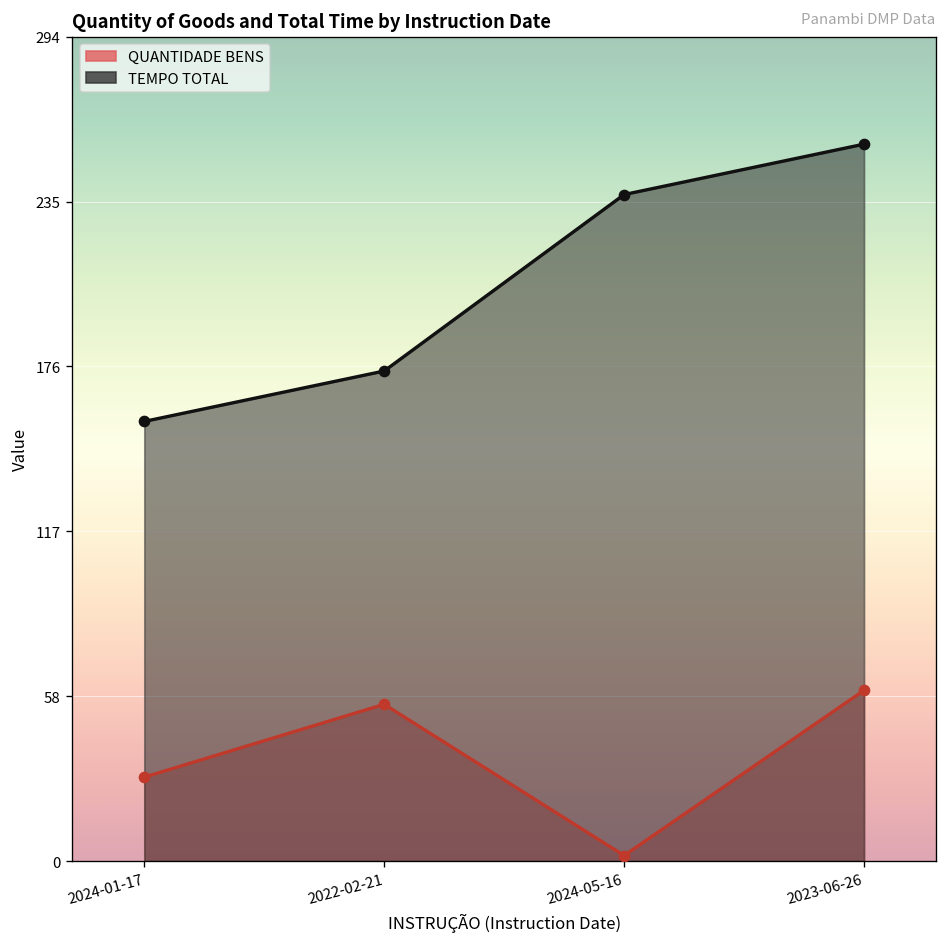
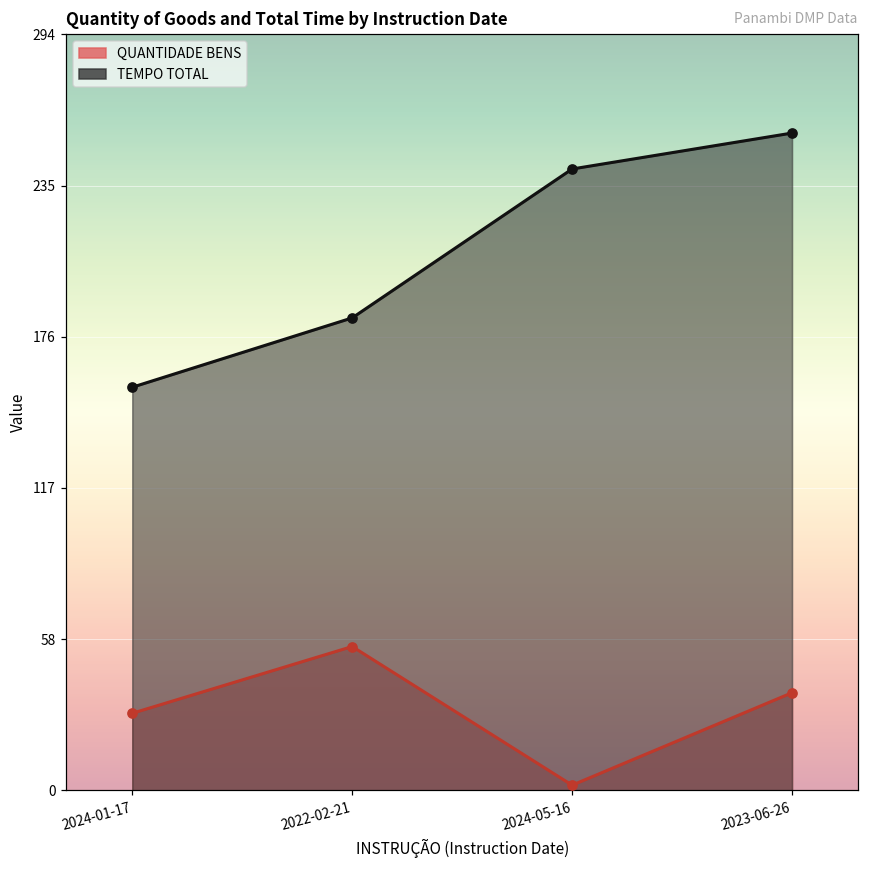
  {
    "QUANTIDADE BENS": {
      "2024-01-17": 30,
      "2022-02-21": 56,
      "2024-05-16": 2,
-     "2023-06-26": 61
+     "2023-06-26": 38
    },
    "TEMPO TOTAL": {
      "2024-01-17": 157,
-     "2022-02-21": 175,
-     "2024-05-16": 238,
+     "2022-02-21": 184,
+     "2024-05-16": 242,
      "2023-06-26": 256
    }
  }
